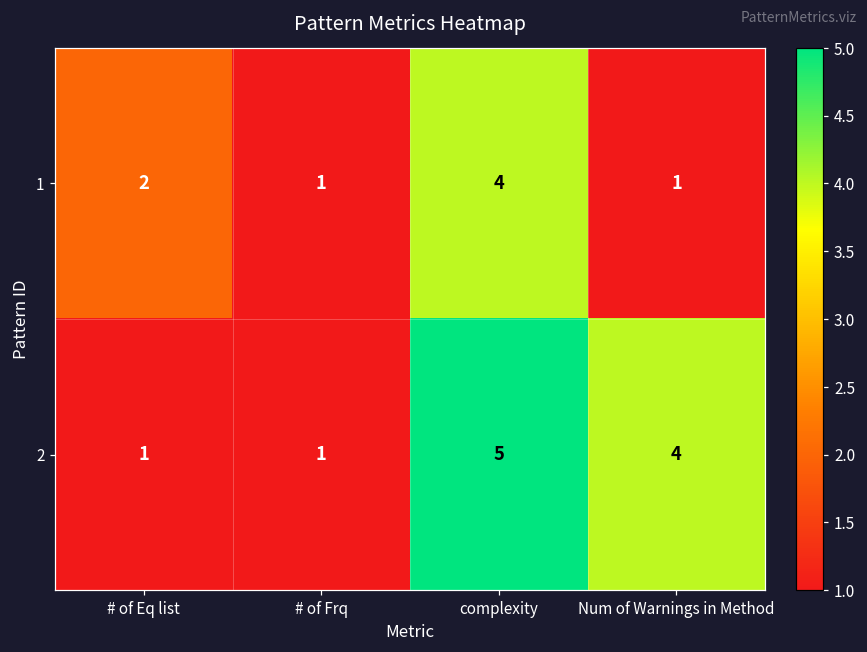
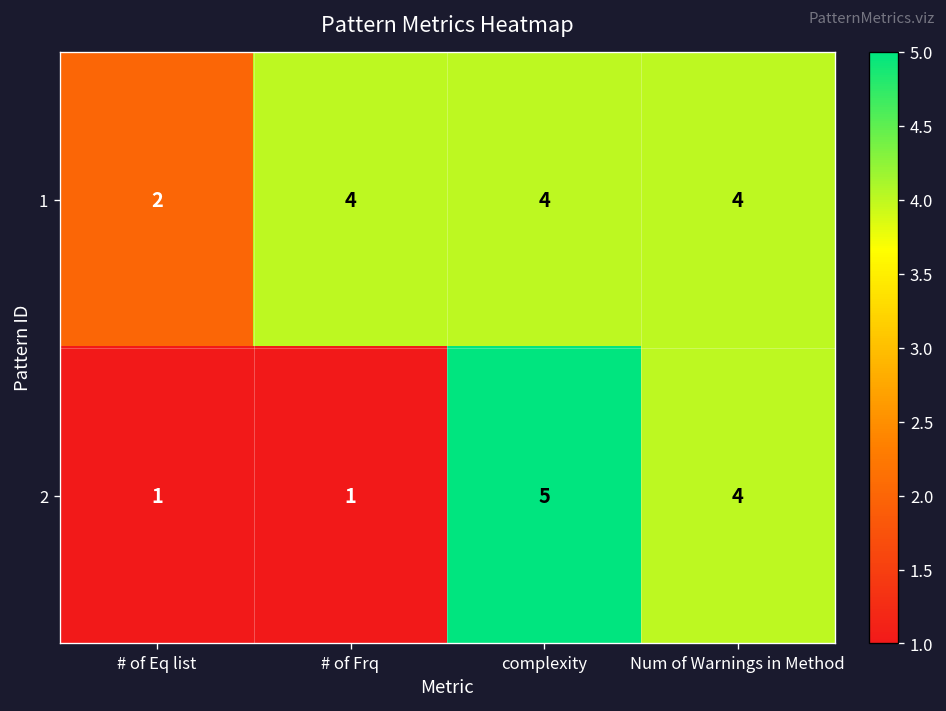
  {
    "1": {
      "# of Eq list": 2,
-     "# of Frq": 1,
+     "# of Frq": 4,
      "complexity": 4,
-     "Num of Warnings in Method": 1
+     "Num of Warnings in Method": 4
    },
    "2": {
      "# of Eq list": 1,
      "# of Frq": 1,
      "complexity": 5,
      "Num of Warnings in Method": 4
    }
  }
